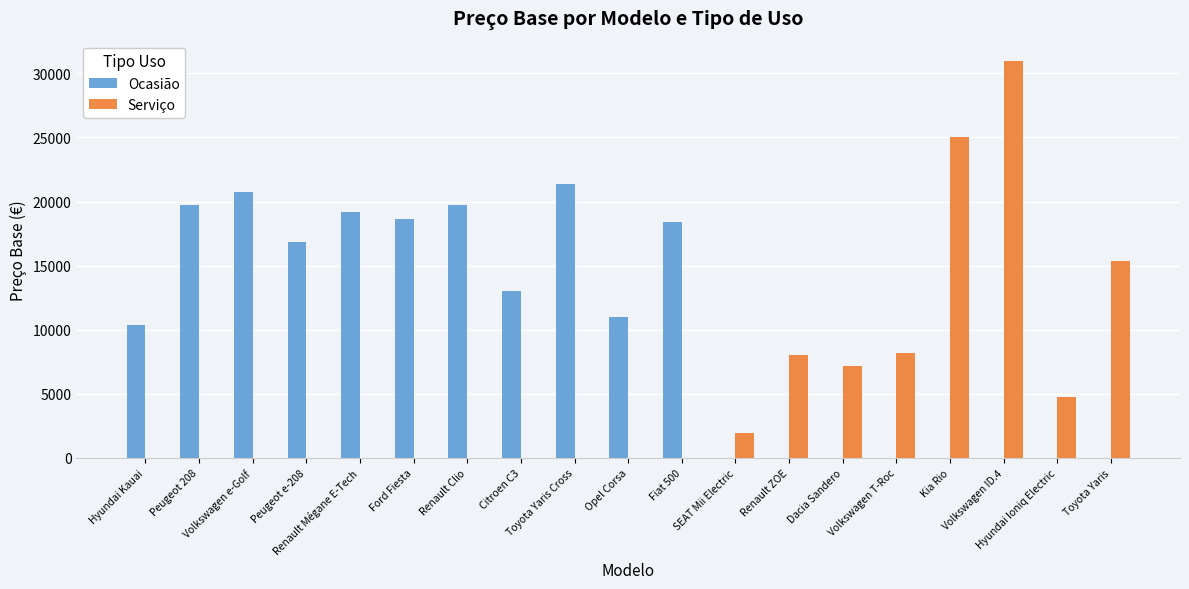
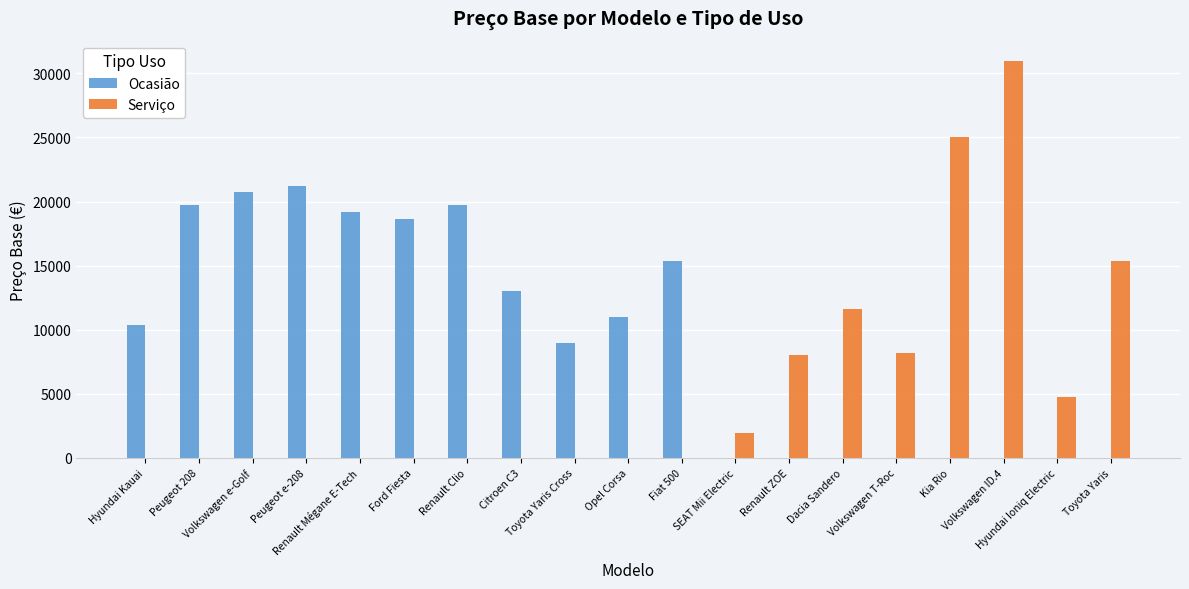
  {
    "Ocasião": {
      "Hyundai Kauai": 10400,
      "Peugeot 208": 19700,
      "Volkswagen e-Golf": 20700,
-     "Peugeot e-208": 16900,
+     "Peugeot e-208": 21200,
      "Renault Mégane E-Tech": 19200,
      "Ford Fiesta": 18700,
      "Renault Clio": 19700,
      "Citroen C3": 13000,
-     "Toyota Yaris Cross": 21300,
+     "Toyota Yaris Cross": 9000,
      "Opel Corsa": 11000,
-     "Fiat 500": 18400,
+     "Fiat 500": 15400,
      "SEAT Mii Electric": 0,
      "Renault ZOE": 0,
      "Dacia Sandero": 0,
      "Volkswagen T-Roc": 0,
      "Kia Rio": 0,
      "Volkswagen ID.4": 0,
      "Hyundai Ioniq Electric": 0,
      "Toyota Yaris": 0
    },
    "Serviço": {
      "Hyundai Kauai": 0,
      "Peugeot 208": 0,
      "Volkswagen e-Golf": 0,
      "Peugeot e-208": 0,
      "Renault Mégane E-Tech": 0,
      "Ford Fiesta": 0,
      "Renault Clio": 0,
      "Citroen C3": 0,
      "Toyota Yaris Cross": 0,
      "Opel Corsa": 0,
      "Fiat 500": 0,
      "SEAT Mii Electric": 1900,
      "Renault ZOE": 8000,
-     "Dacia Sandero": 7200,
+     "Dacia Sandero": 11600,
      "Volkswagen T-Roc": 8200,
      "Kia Rio": 25000,
      "Volkswagen ID.4": 31000,
      "Hyundai Ioniq Electric": 4700,
      "Toyota Yaris": 15300
    }
  }
